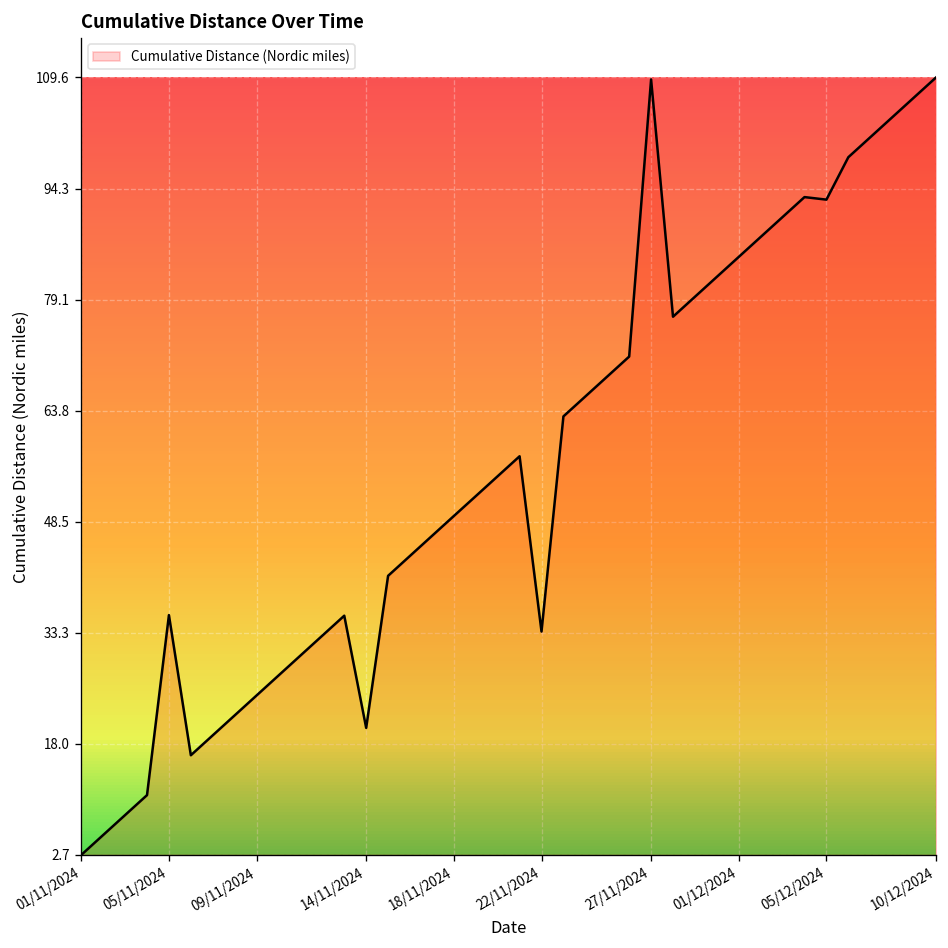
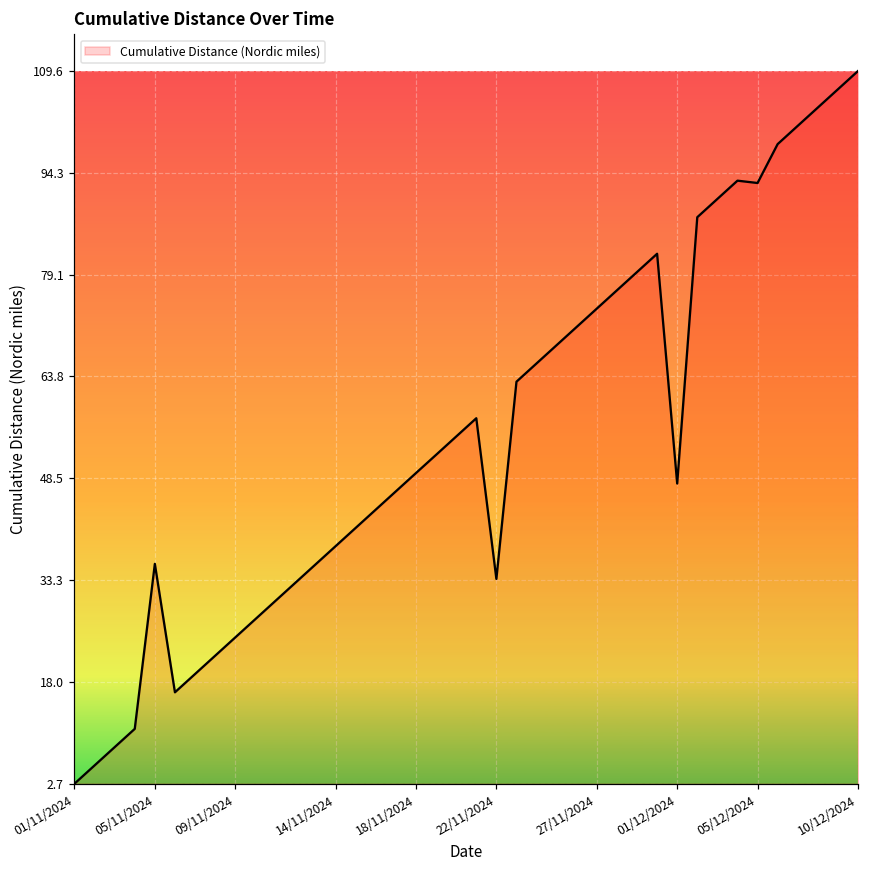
  {
    "01/11/2024": 3,
    "05/11/2024": 36,
    "09/11/2024": 25,
-   "14/11/2024": 20,
+   "14/11/2024": 38,
    "18/11/2024": 49,
    "22/11/2024": 33,
-   "27/11/2024": 109,
-   "01/12/2024": 85,
+   "27/11/2024": 74,
+   "01/12/2024": 48,
    "05/12/2024": 93,
    "10/12/2024": 110
  }
